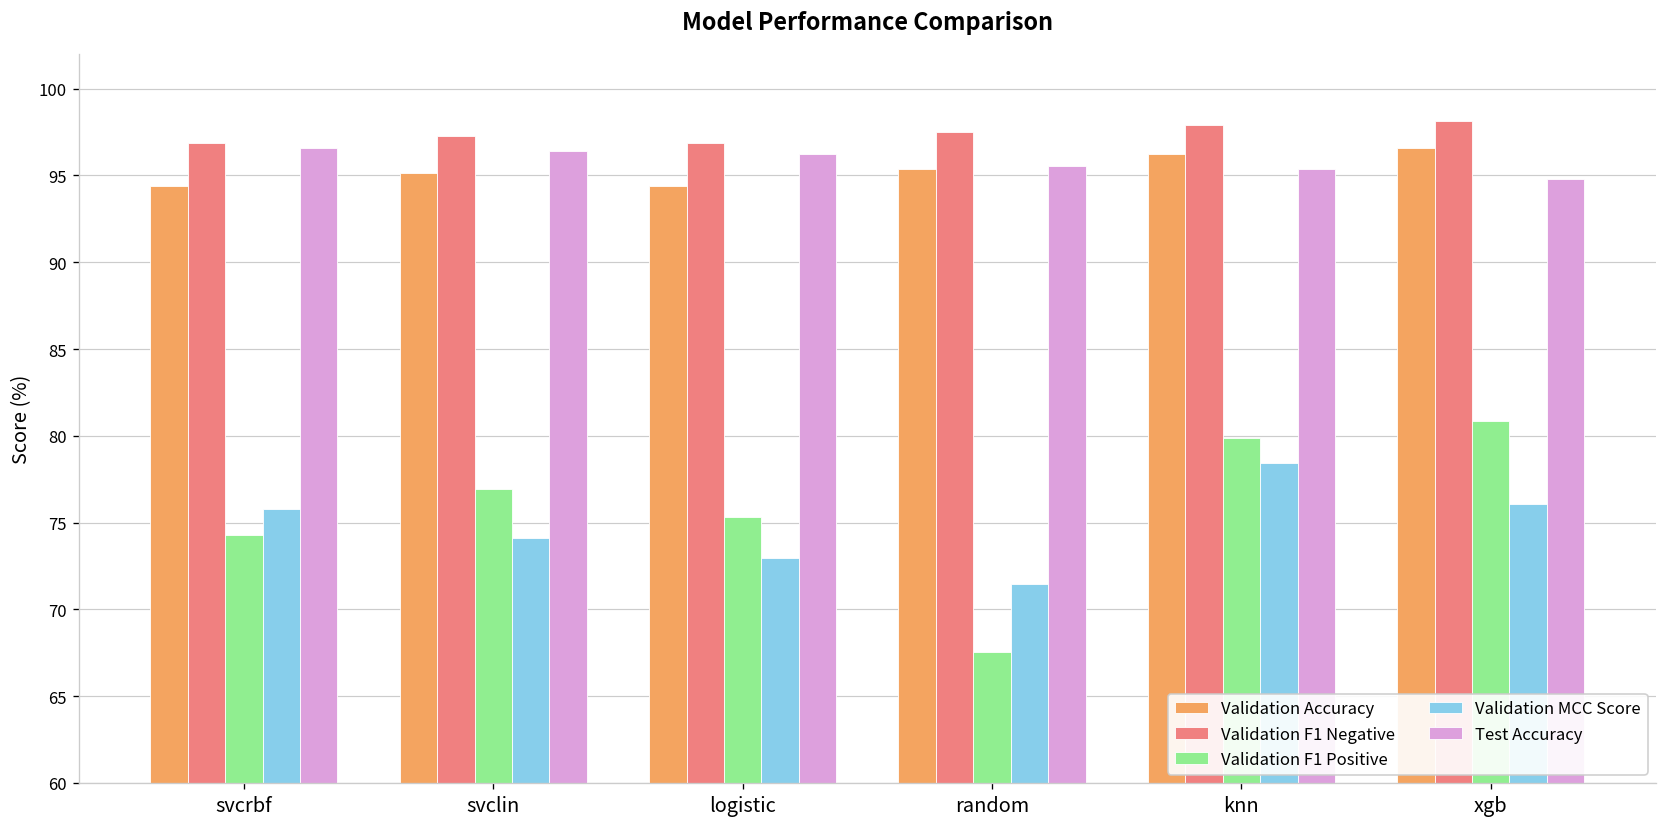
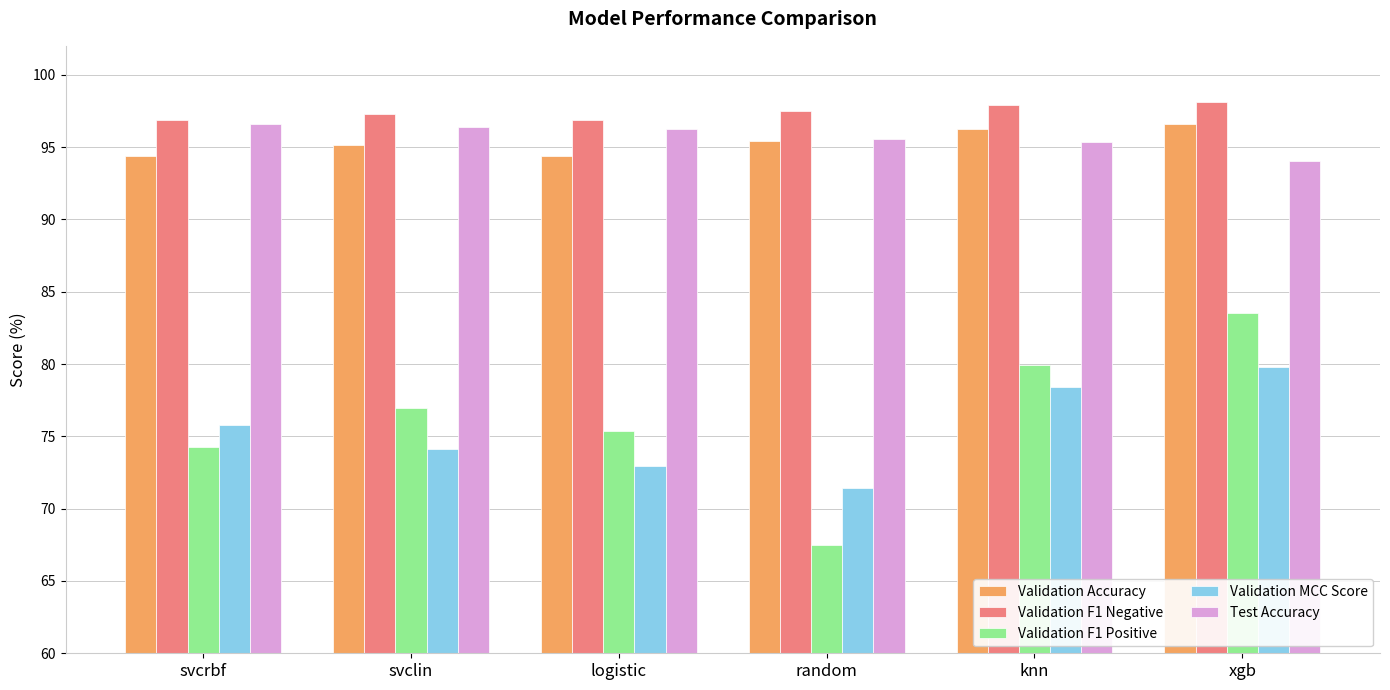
  {
    "Validation F1 Positive": {
      "svcrbf": 74.3,
      "svclin": 77.0,
      "logistic": 75.3,
      "random": 67.5,
      "knn": 79.9,
-     "xgb": 80.9
+     "xgb": 83.6
    },
    "Validation MCC Score": {
      "svcrbf": 75.8,
      "svclin": 74.1,
      "logistic": 73.0,
      "random": 71.4,
      "knn": 78.4,
-     "xgb": 76.1
+     "xgb": 79.8
    },
    "Test Accuracy": {
      "svcrbf": 96.6,
      "svclin": 96.4,
      "logistic": 96.2,
      "random": 95.6,
      "knn": 95.4,
-     "xgb": 94.8
+     "xgb": 94.0
    }
  }
